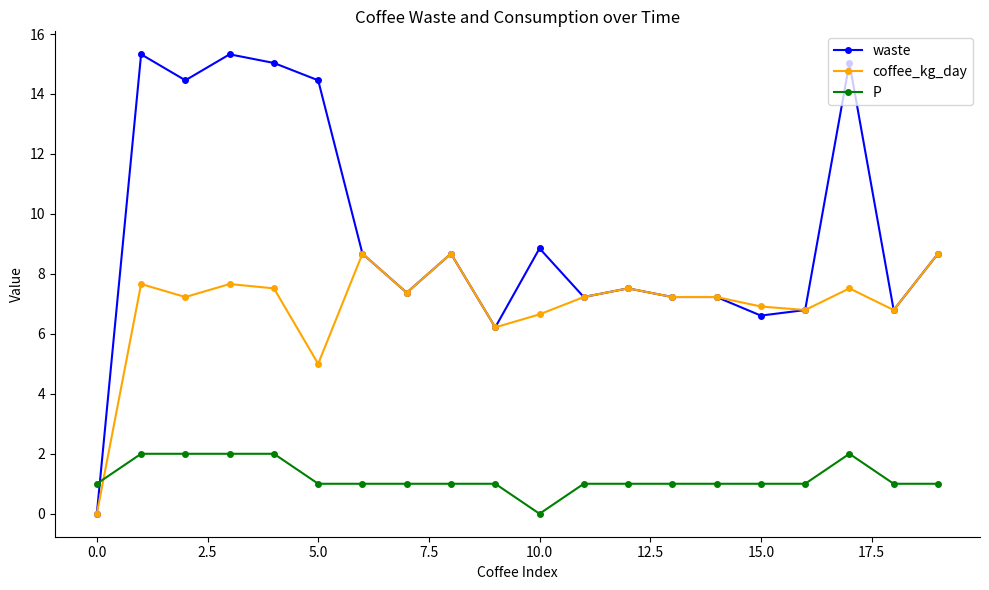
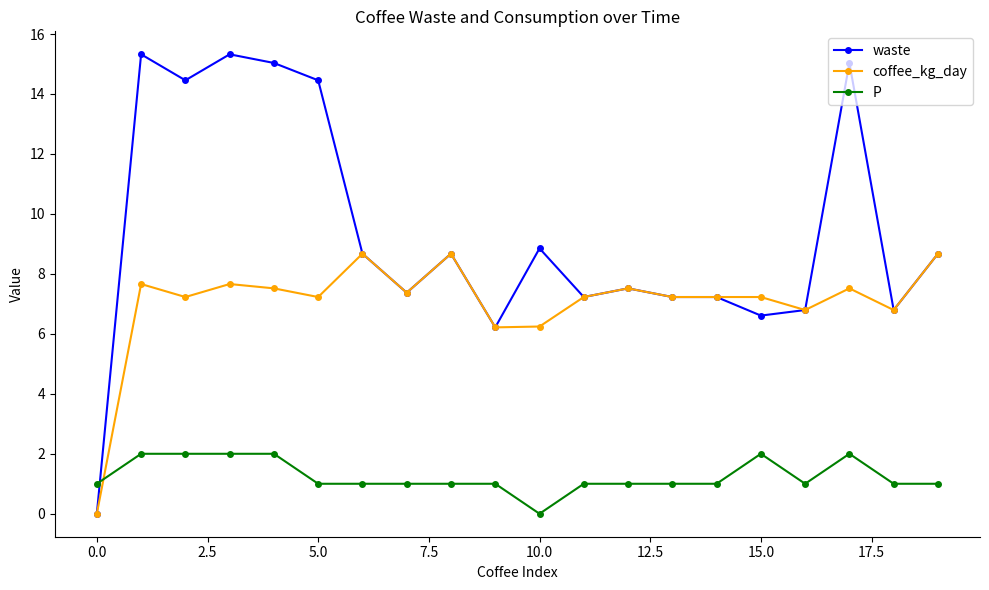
  {
    "waste": {
      "5.0": 14.5,
      "10.0": 8.9,
      "15.0": 6.6
    },
    "coffee_kg_day": {
-     "5.0": 5.0,
-     "10.0": 6.6,
-     "15.0": 6.9
+     "5.0": 7.2,
+     "10.0": 6.2,
+     "15.0": 7.2
    },
    "P": {
      "0.0": 1,
      "5.0": 1,
      "10.0": 0,
-     "15.0": 1
+     "15.0": 2
    }
  }
